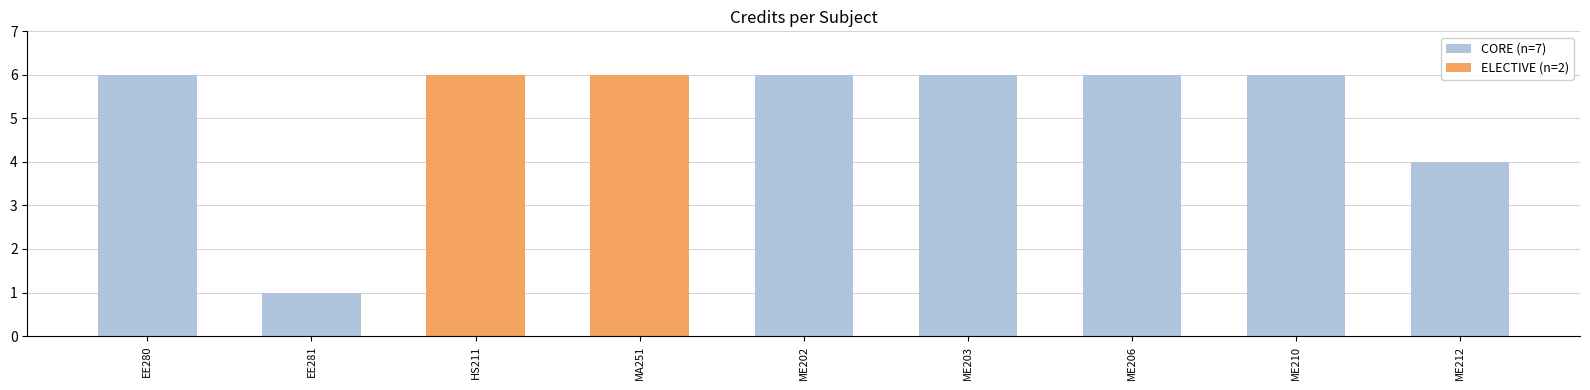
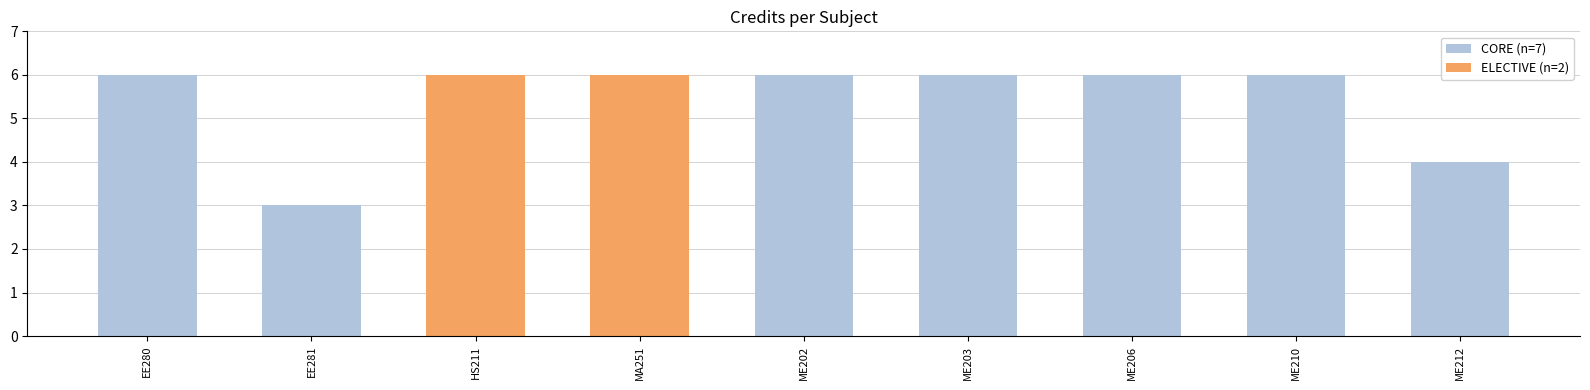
  {
    "CORE (n=7)": {
      "EE280": 6,
-     "EE281": 1,
+     "EE281": 3,
      "HS211": 0,
      "MA251": 0,
      "ME202": 6,
      "ME203": 6,
      "ME206": 6,
      "ME210": 6,
      "ME212": 4
    },
    "ELECTIVE (n=2)": {
      "EE280": 0,
      "EE281": 0,
      "HS211": 6,
      "MA251": 6,
      "ME202": 0,
      "ME203": 0,
      "ME206": 0,
      "ME210": 0,
      "ME212": 0
    }
  }
